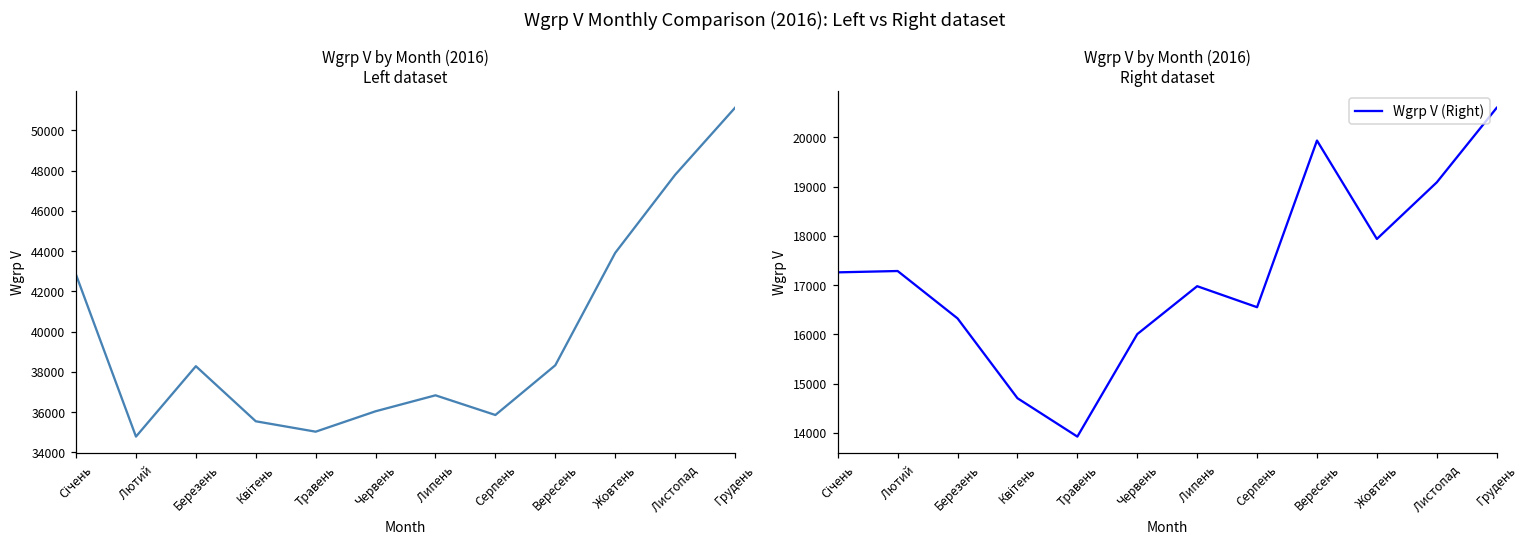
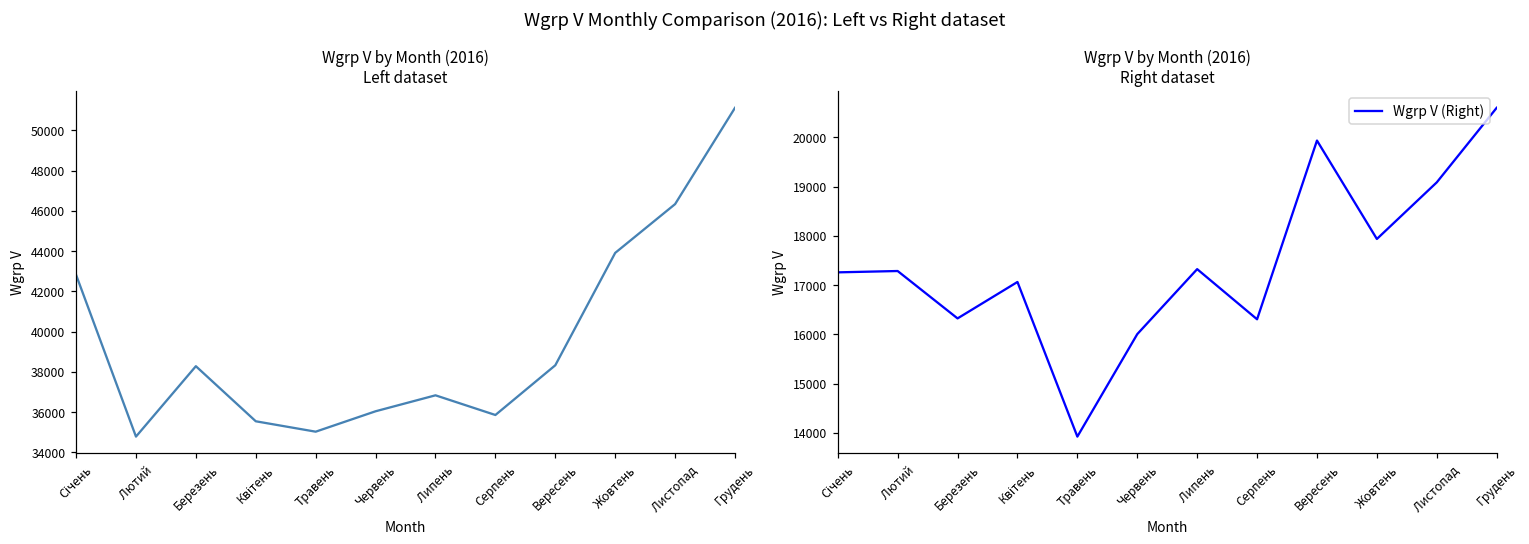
  {
    "Wgrp V by Month (2016) Left dataset": {
      "Січень": 42800,
      "Лютий": 34800,
      "Березень": 38300,
      "Квітень": 35500,
      "Травень": 35000,
      "Червень": 36000,
      "Липень": 36800,
      "Серпень": 35900,
      "Вересень": 38300,
      "Жовтень": 43900,
-     "Листопад": 47800,
+     "Листопад": 46300,
      "Грудень": 51100
    },
    "Wgrp V by Month (2016) Right dataset": {
      "Січень": 17300,
      "Лютий": 17300,
      "Березень": 16300,
-     "Квітень": 14700,
+     "Квітень": 17100,
      "Травень": 13900,
      "Червень": 16000,
-     "Липень": 17000,
-     "Серпень": 16600,
+     "Липень": 17300,
+     "Серпень": 16300,
      "Вересень": 19900,
      "Жовтень": 17900,
      "Листопад": 19100,
      "Грудень": 20600
    }
  }
